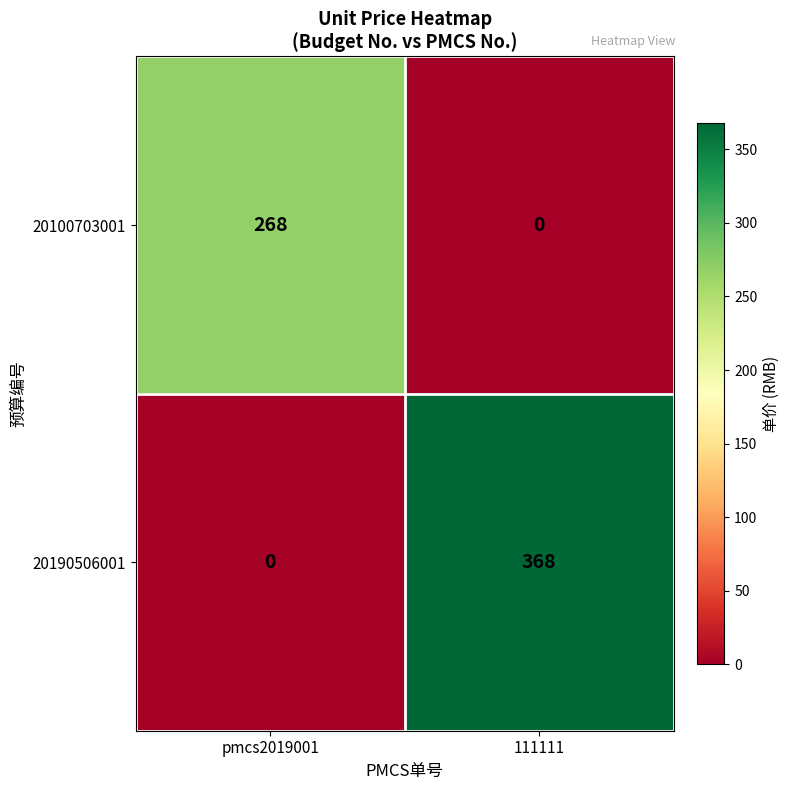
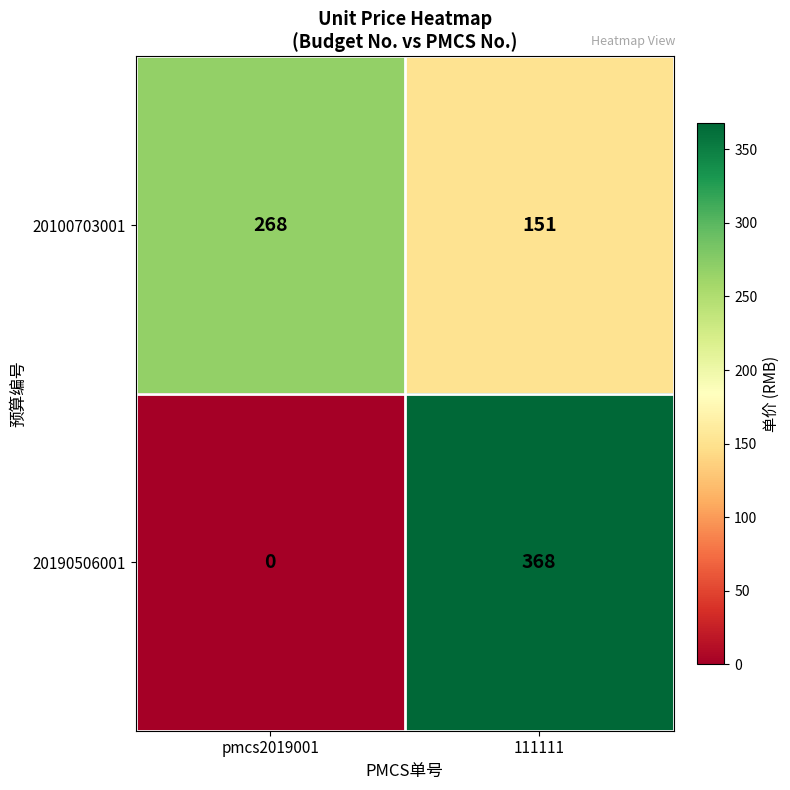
  {
    "20100703001": {
      "pmcs2019001": 268,
-     "111111": 0
+     "111111": 151
    },
    "20190506001": {
      "pmcs2019001": 0,
      "111111": 368
    }
  }
